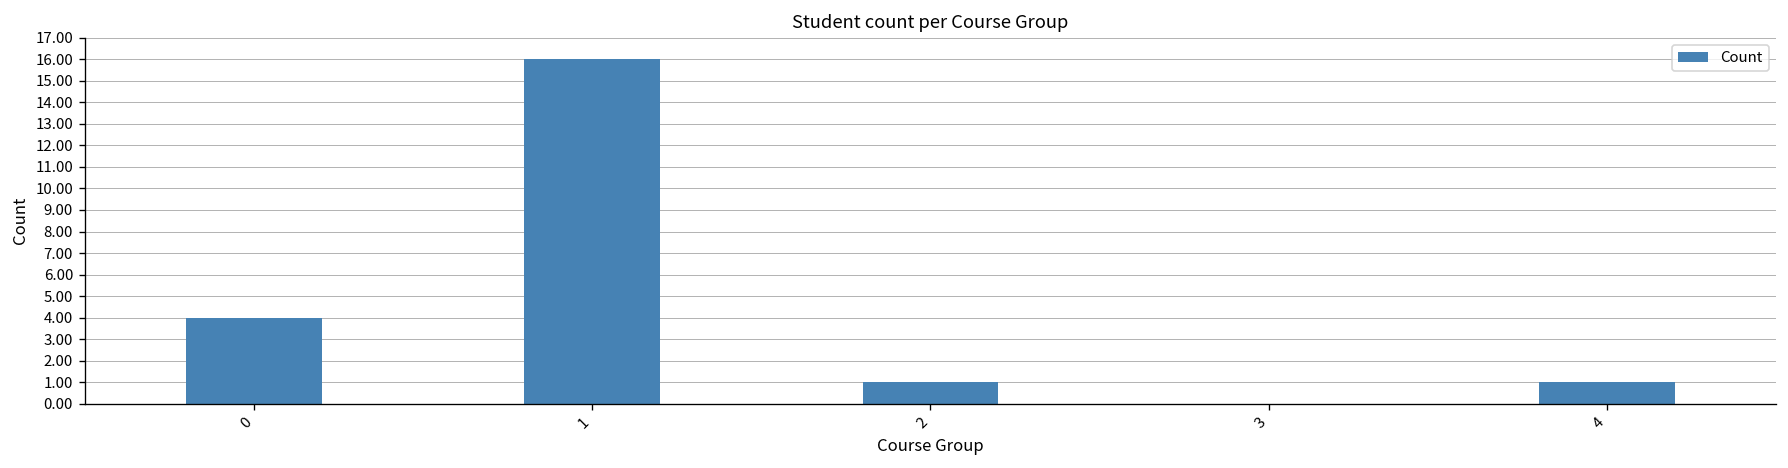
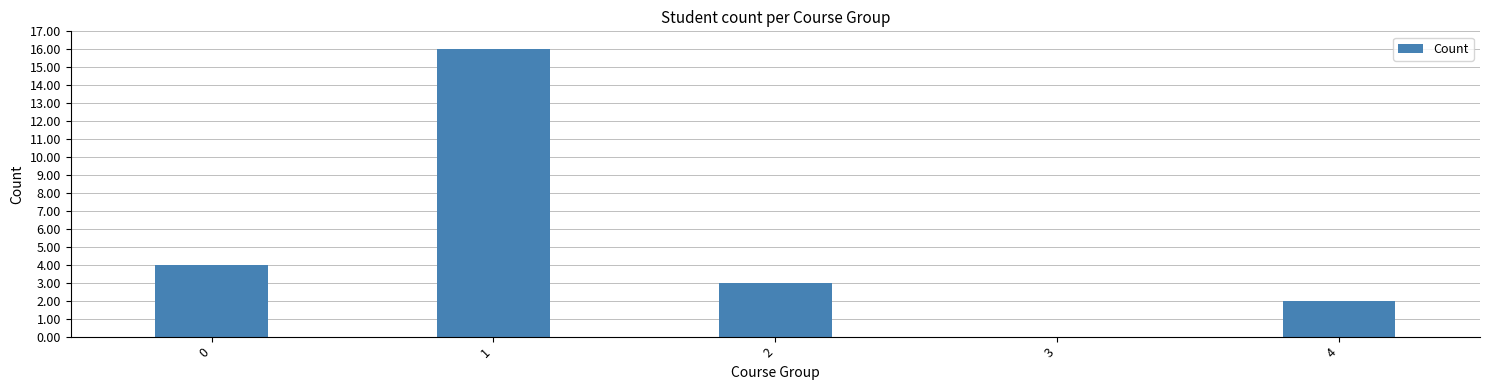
  {
    "0": 4,
    "1": 16,
-   "2": 1,
+   "2": 3,
    "3": 0,
-   "4": 1
+   "4": 2
  }
